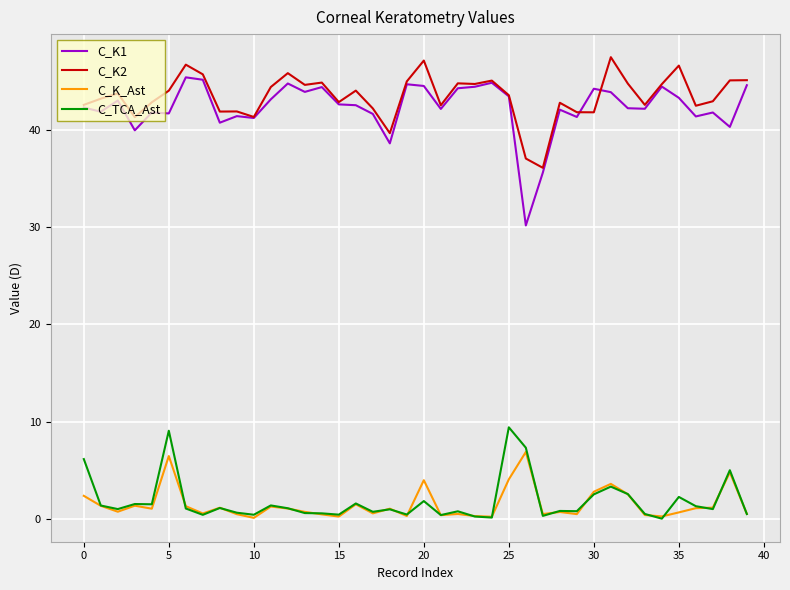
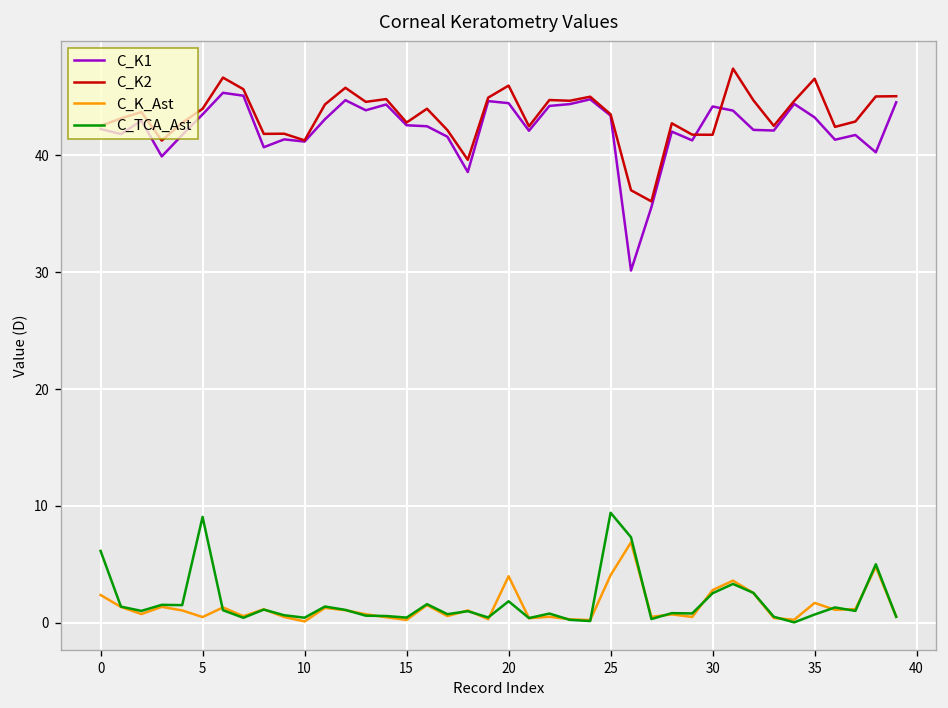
  {
    "C_K1": {
-     "5": 42,
+     "5": 44,
      "20": 44,
      "30": 44,
      "35": 43
    },
    "C_K2": {
      "5": 44,
-     "20": 47,
+     "20": 46,
      "30": 42,
      "35": 47
    },
    "C_K_Ast": {
      "0": 2,
-     "5": 6,
+     "5": 0,
      "10": 0,
      "20": 4,
      "25": 4,
      "30": 3,
-     "35": 1
+     "35": 2
    },
    "C_TCA_Ast": {
      "0": 6,
      "5": 9,
      "10": 0,
      "20": 2,
      "25": 9,
      "30": 3,
-     "35": 2
+     "35": 1
    }
  }
